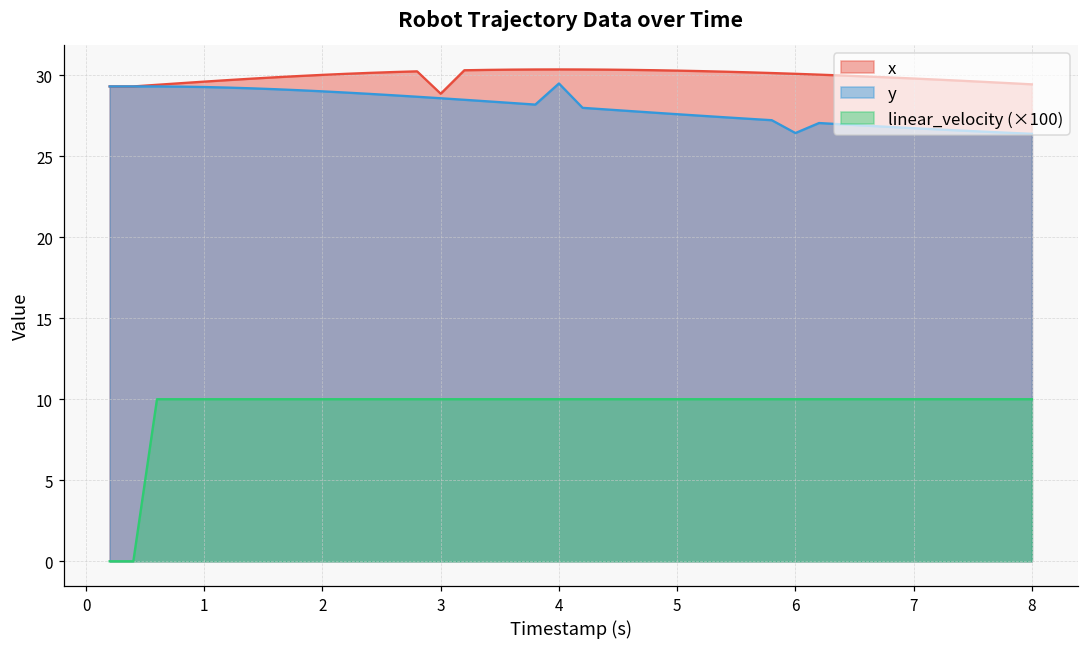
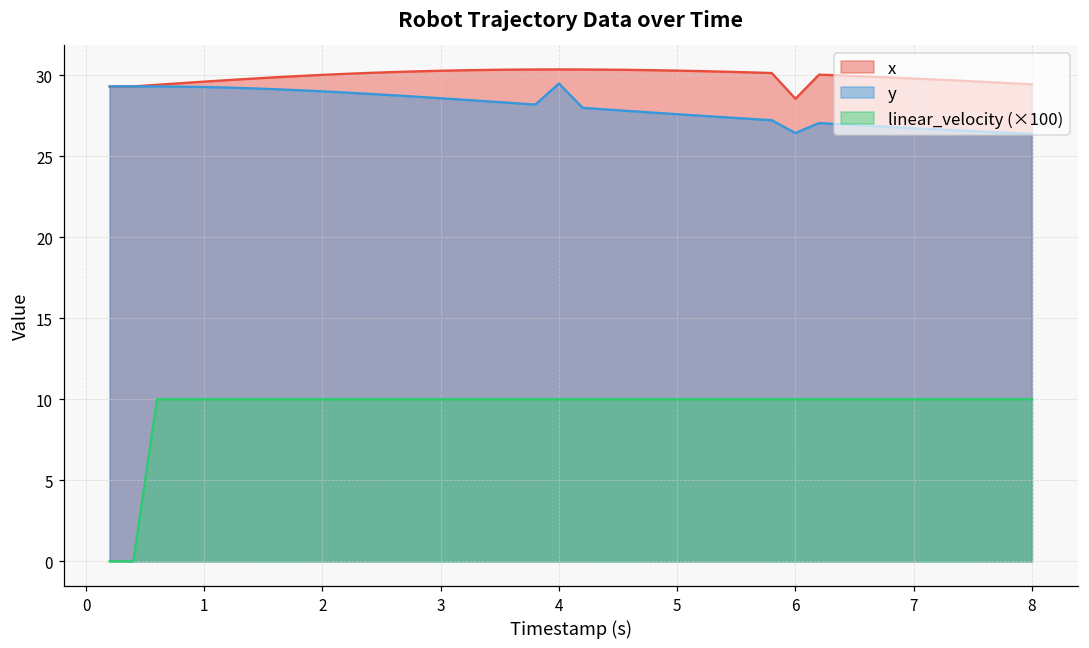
  {
    "x": {
      "1": 29.6,
      "2": 30.0,
-     "3": 28.8,
+     "3": 30.3,
      "4": 30.3,
      "5": 30.3,
-     "6": 30.1
+     "6": 28.5
    },
    "y": {
      "1": 29.3,
      "2": 29.0,
      "3": 28.6,
      "4": 29.5,
      "5": 27.6,
      "6": 26.4
    },
    "linear_velocity (×100)": {
      "1": 10.0,
      "2": 10.0,
      "3": 10.0,
      "4": 10.0,
      "5": 10.0,
      "6": 10.0,
      "7": 10.0,
      "8": 10.0
    }
  }
